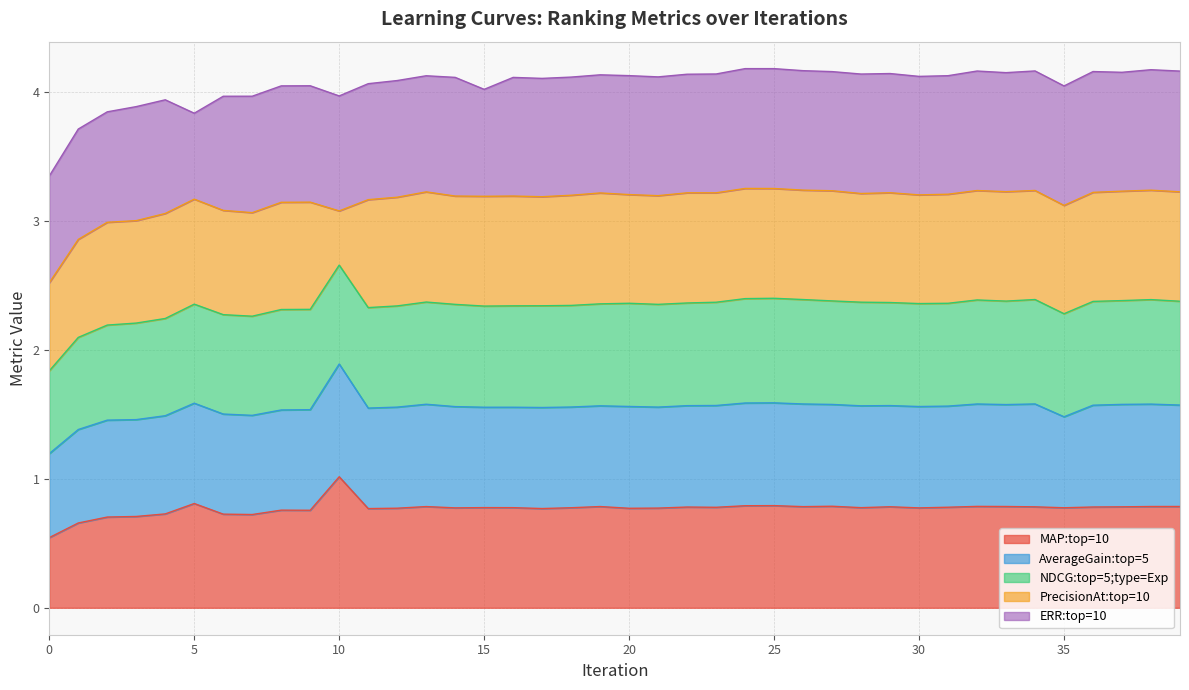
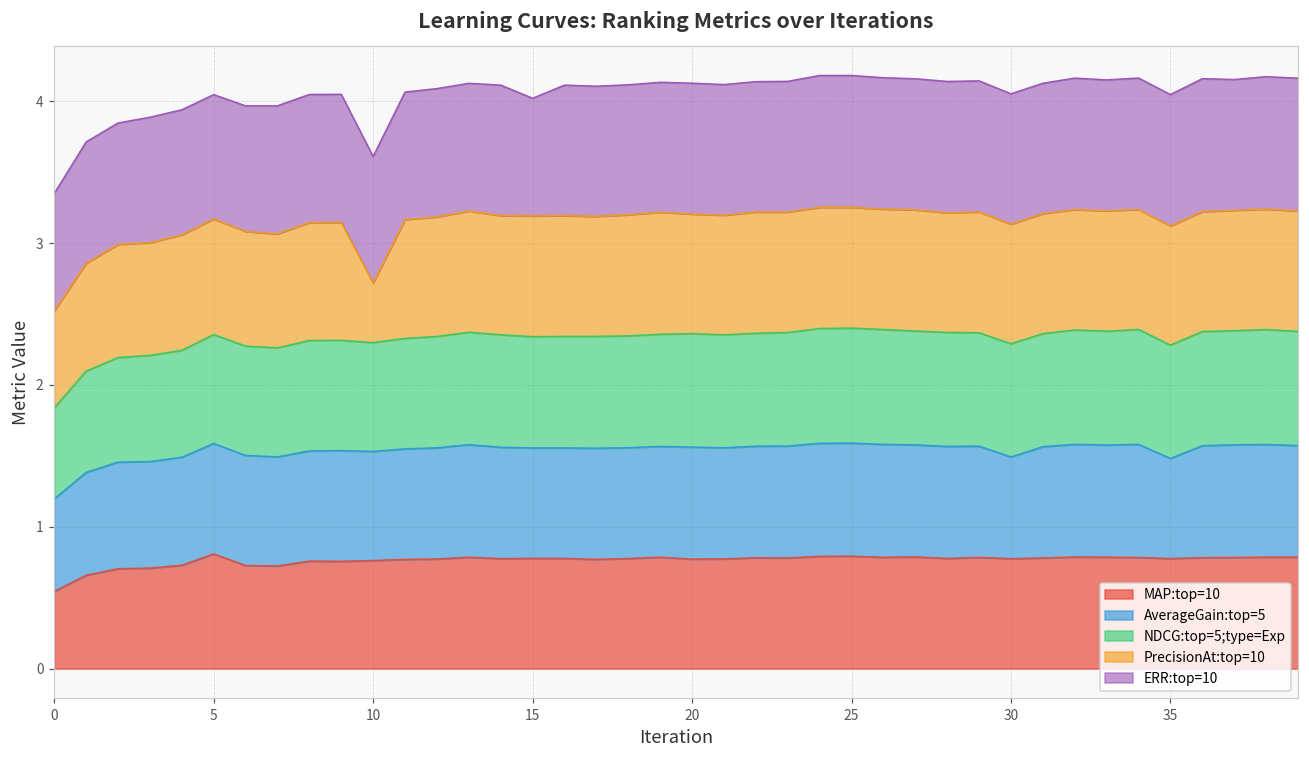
  {
    "MAP:top=10": {
      "0": 0.54,
      "5": 0.81,
-     "10": 1.02,
+     "10": 0.76,
      "15": 0.78,
      "20": 0.77,
      "25": 0.79,
      "30": 0.77,
      "35": 0.78
    },
    "AverageGain:top=5": {
      "0": 0.65,
      "5": 0.78,
-     "10": 0.87,
+     "10": 0.77,
      "15": 0.78,
      "20": 0.79,
      "25": 0.80,
-     "30": 0.79,
+     "30": 0.72,
      "35": 0.71
    },
    "NDCG:top=5;type=Exp": {
      "0": 0.64,
      "5": 0.77,
      "10": 0.77,
      "15": 0.78,
      "20": 0.80,
      "25": 0.81,
      "30": 0.80,
      "35": 0.80
    },
    "PrecisionAt:top=10": {
      "0": 0.68,
      "5": 0.81,
      "10": 0.42,
      "15": 0.85,
      "20": 0.84,
      "25": 0.85,
      "30": 0.84,
      "35": 0.84
    },
    "ERR:top=10": {
      "0": 0.83,
-     "5": 0.67,
+     "5": 0.88,
      "10": 0.89,
      "15": 0.83,
      "20": 0.92,
      "25": 0.93,
      "30": 0.92,
      "35": 0.93
    }
  }
